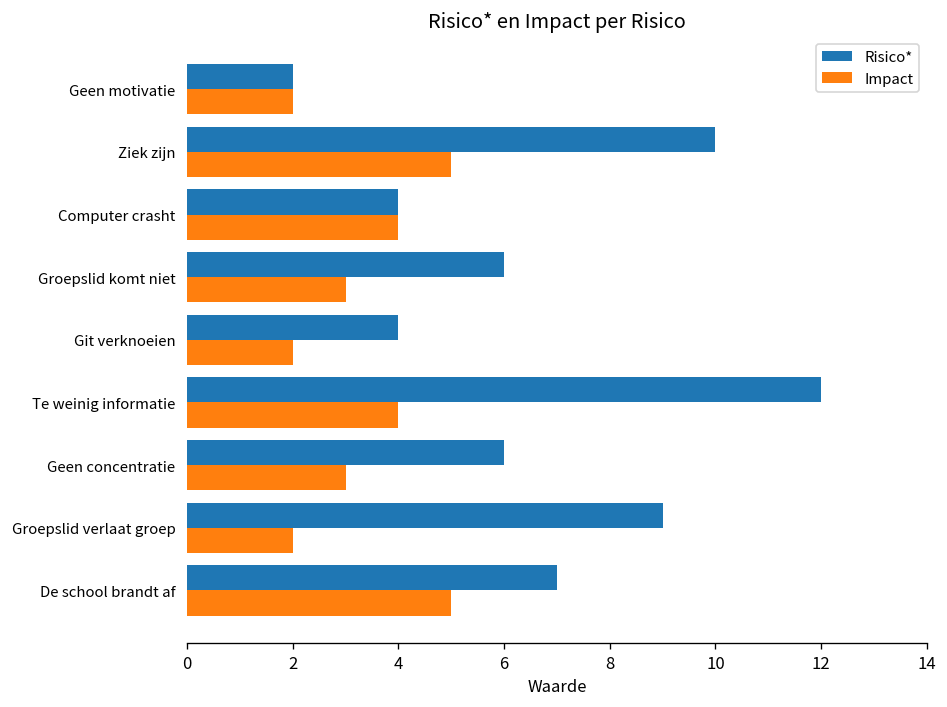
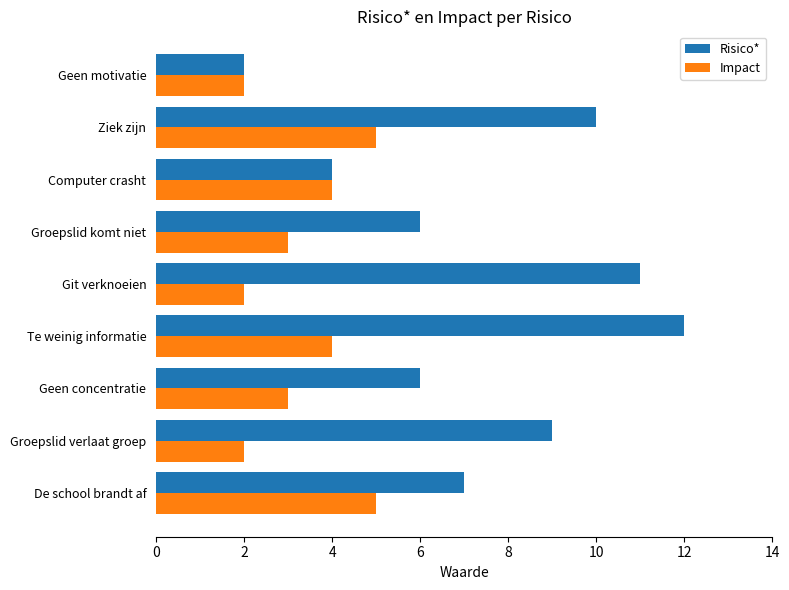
  {
    "Risico*": {
      "Geen motivatie": 2,
      "Ziek zijn": 10,
      "Computer crasht": 4,
      "Groepslid komt niet": 6,
-     "Git verknoeien": 4,
+     "Git verknoeien": 11,
      "Te weinig informatie": 12,
      "Geen concentratie": 6,
      "Groepslid verlaat groep": 9,
      "De school brandt af": 7
    },
    "Impact": {
      "Geen motivatie": 2,
      "Ziek zijn": 5,
      "Computer crasht": 4,
      "Groepslid komt niet": 3,
      "Git verknoeien": 2,
      "Te weinig informatie": 4,
      "Geen concentratie": 3,
      "Groepslid verlaat groep": 2,
      "De school brandt af": 5
    }
  }
